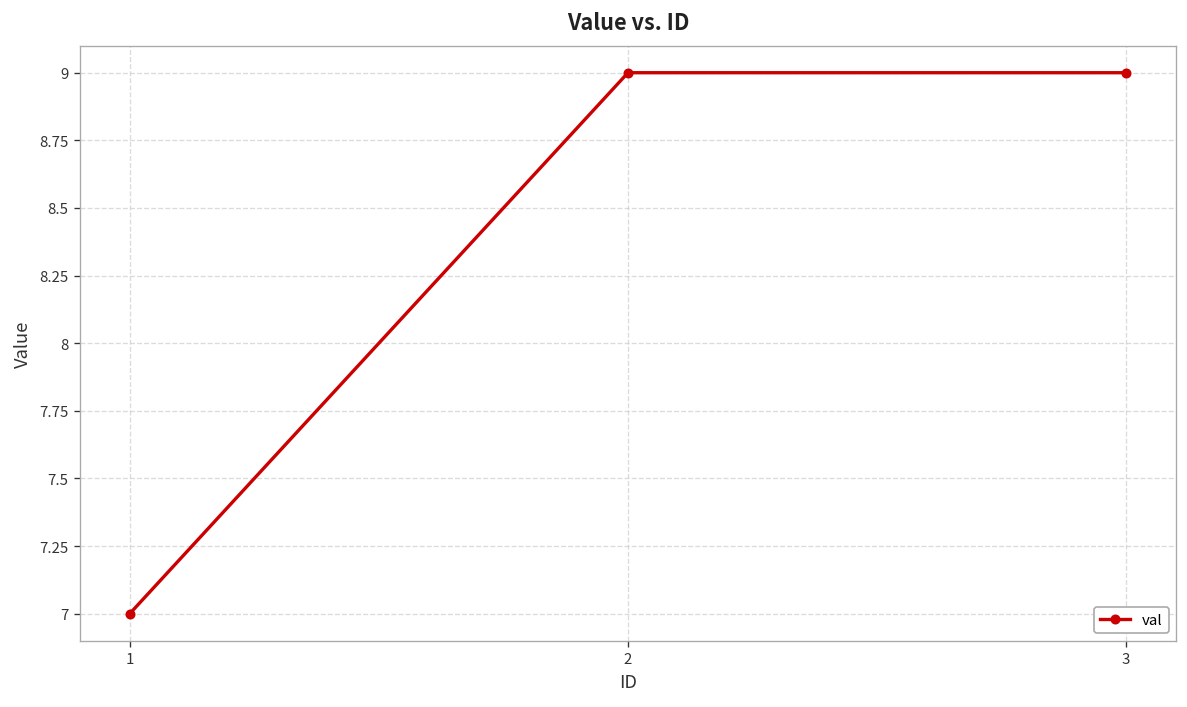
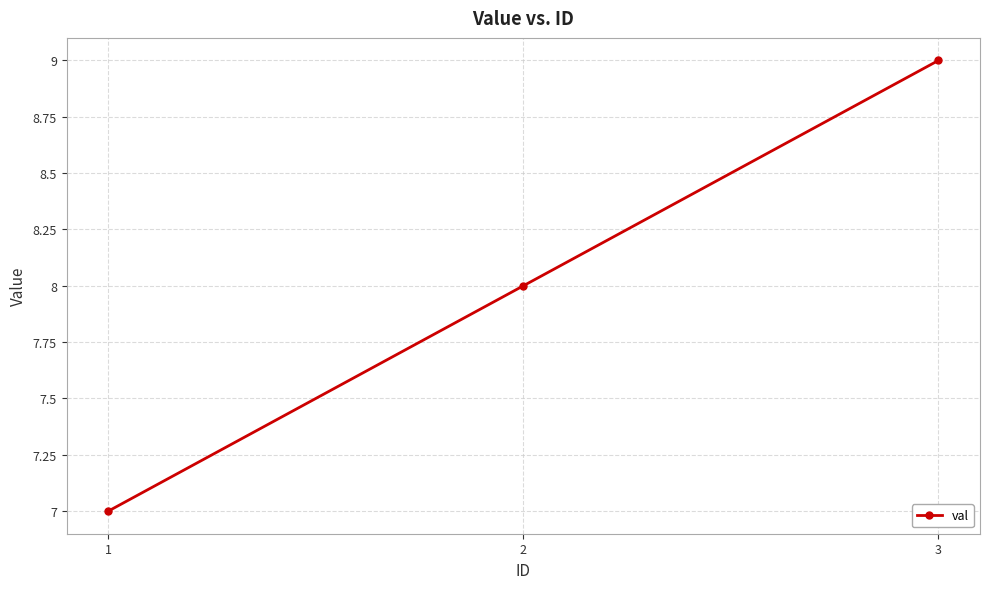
  {
    "1": 7,
-   "2": 9,
+   "2": 8,
    "3": 9
  }
